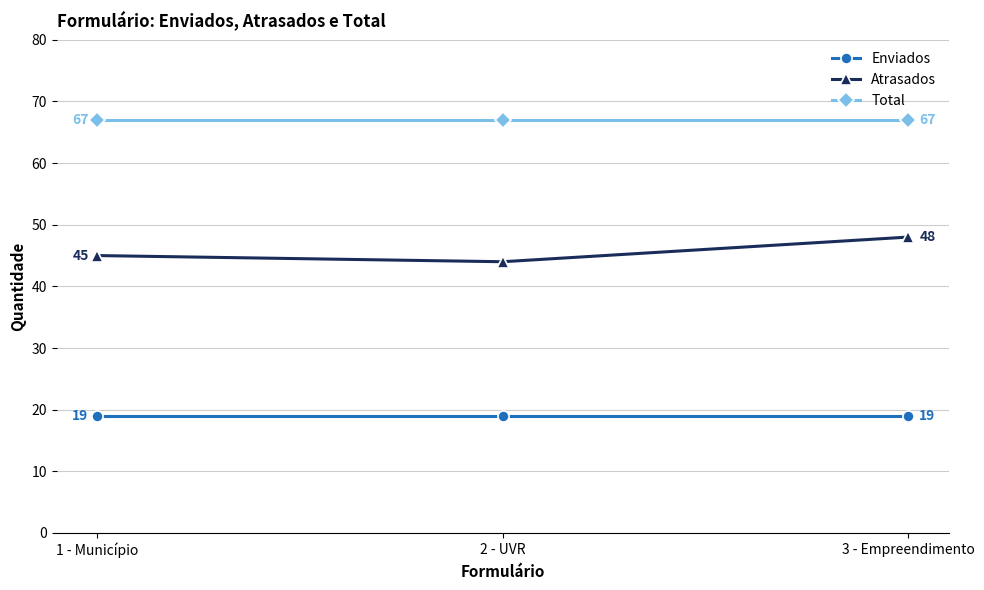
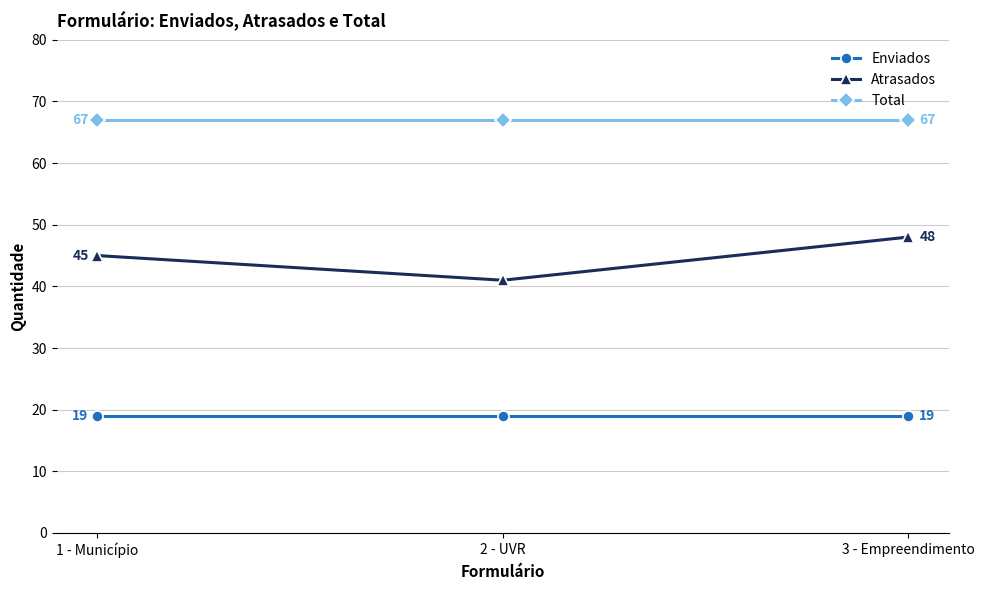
  {
    "Enviados": {
      "1 - Município": 19,
      "3 - Empreendimento": 19
    },
    "Atrasados": {
-     "2 - UVR": 44
+     "2 - UVR": 41
    },
    "Total": {
      "1 - Município": 67,
      "3 - Empreendimento": 67
    }
  }
